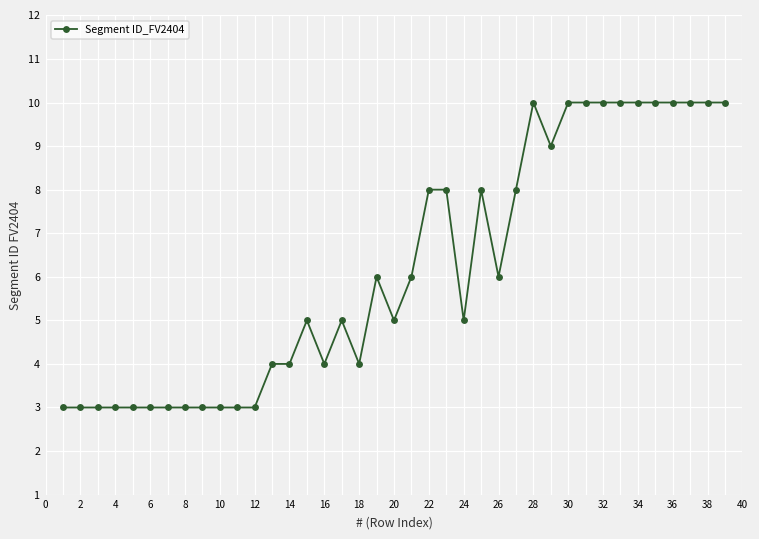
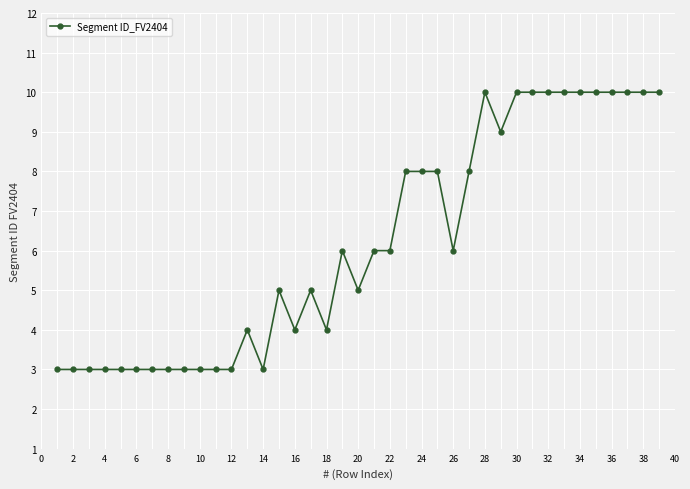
  {
    "2": 3,
    "4": 3,
    "6": 3,
    "8": 3,
    "10": 3,
    "12": 3,
-   "14": 4,
+   "14": 3,
    "16": 4,
    "18": 4,
    "20": 5,
-   "22": 8,
-   "24": 5,
+   "22": 6,
+   "24": 8,
    "26": 6,
    "28": 10,
    "30": 10,
    "32": 10,
    "34": 10,
    "36": 10,
    "38": 10
  }
